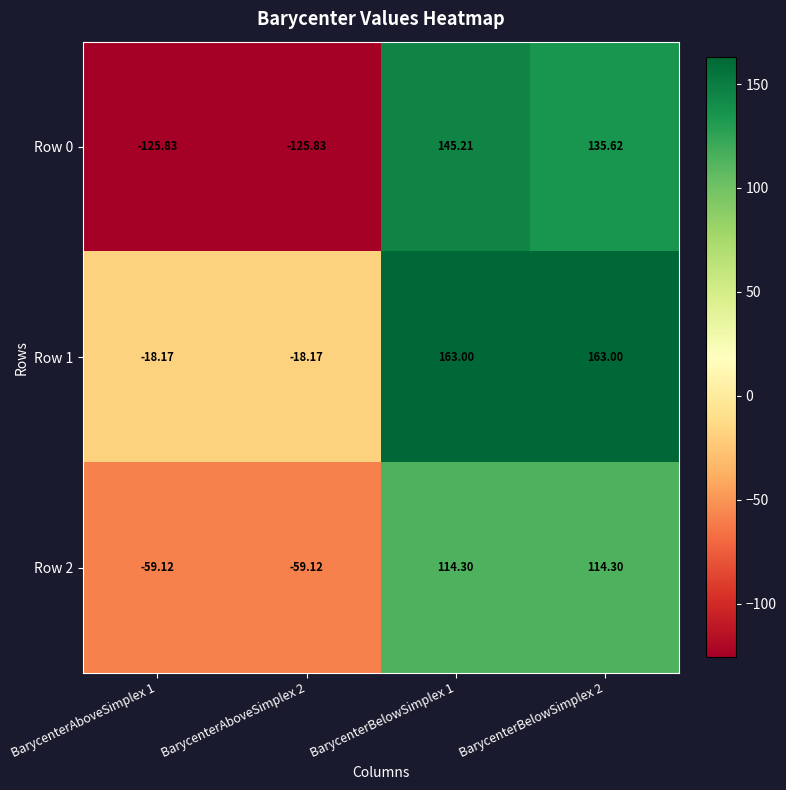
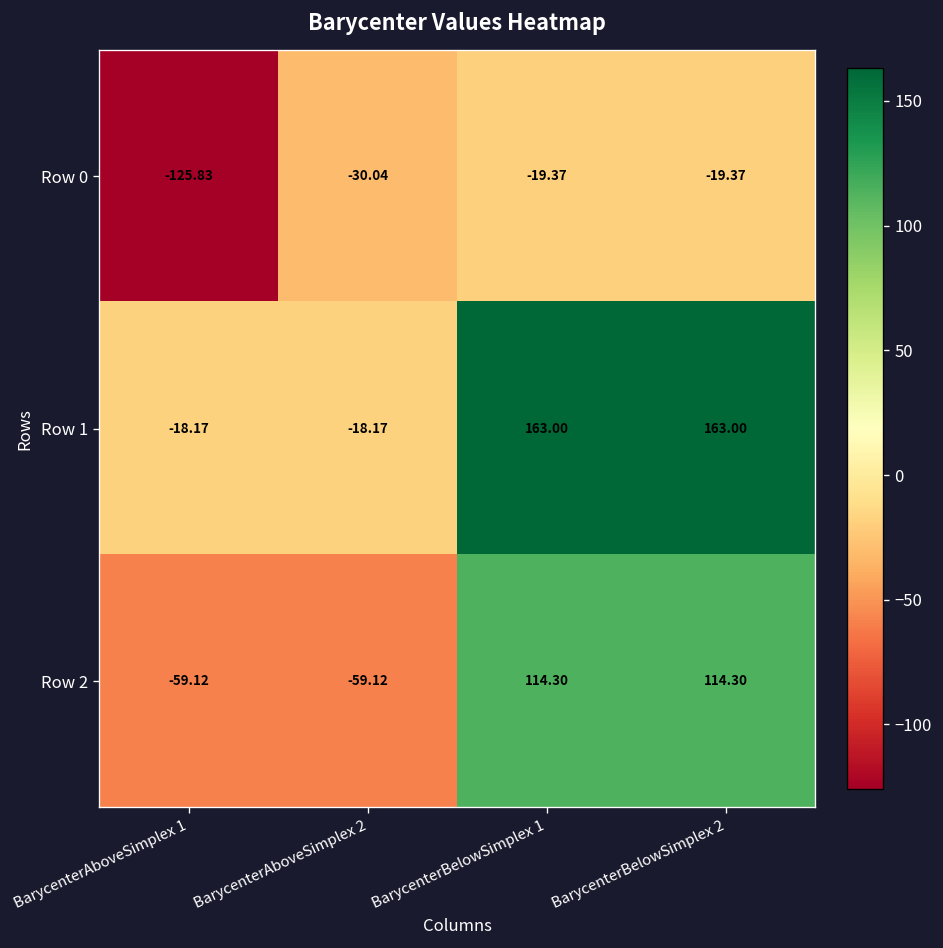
  {
    "Row 0": {
      "BarycenterAboveSimplex 1": -125.83,
-     "BarycenterAboveSimplex 2": -125.83,
-     "BarycenterBelowSimplex 1": 145.21,
-     "BarycenterBelowSimplex 2": 135.62
+     "BarycenterAboveSimplex 2": -30.04,
+     "BarycenterBelowSimplex 1": -19.37,
+     "BarycenterBelowSimplex 2": -19.37
    },
    "Row 1": {
      "BarycenterAboveSimplex 1": -18.17,
      "BarycenterAboveSimplex 2": -18.17,
      "BarycenterBelowSimplex 1": 163.00,
      "BarycenterBelowSimplex 2": 163.00
    },
    "Row 2": {
      "BarycenterAboveSimplex 1": -59.12,
      "BarycenterAboveSimplex 2": -59.12,
      "BarycenterBelowSimplex 1": 114.30,
      "BarycenterBelowSimplex 2": 114.30
    }
  }
